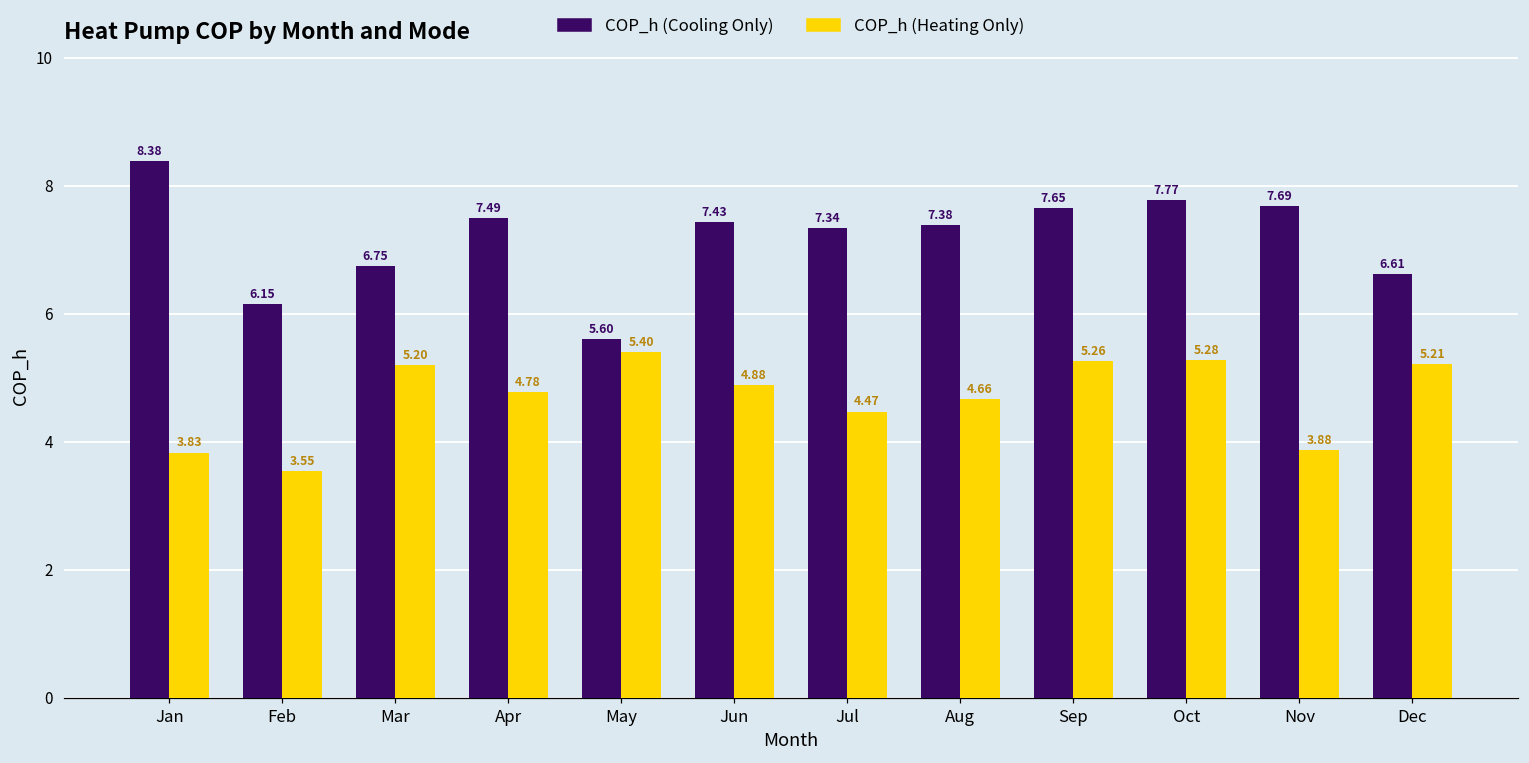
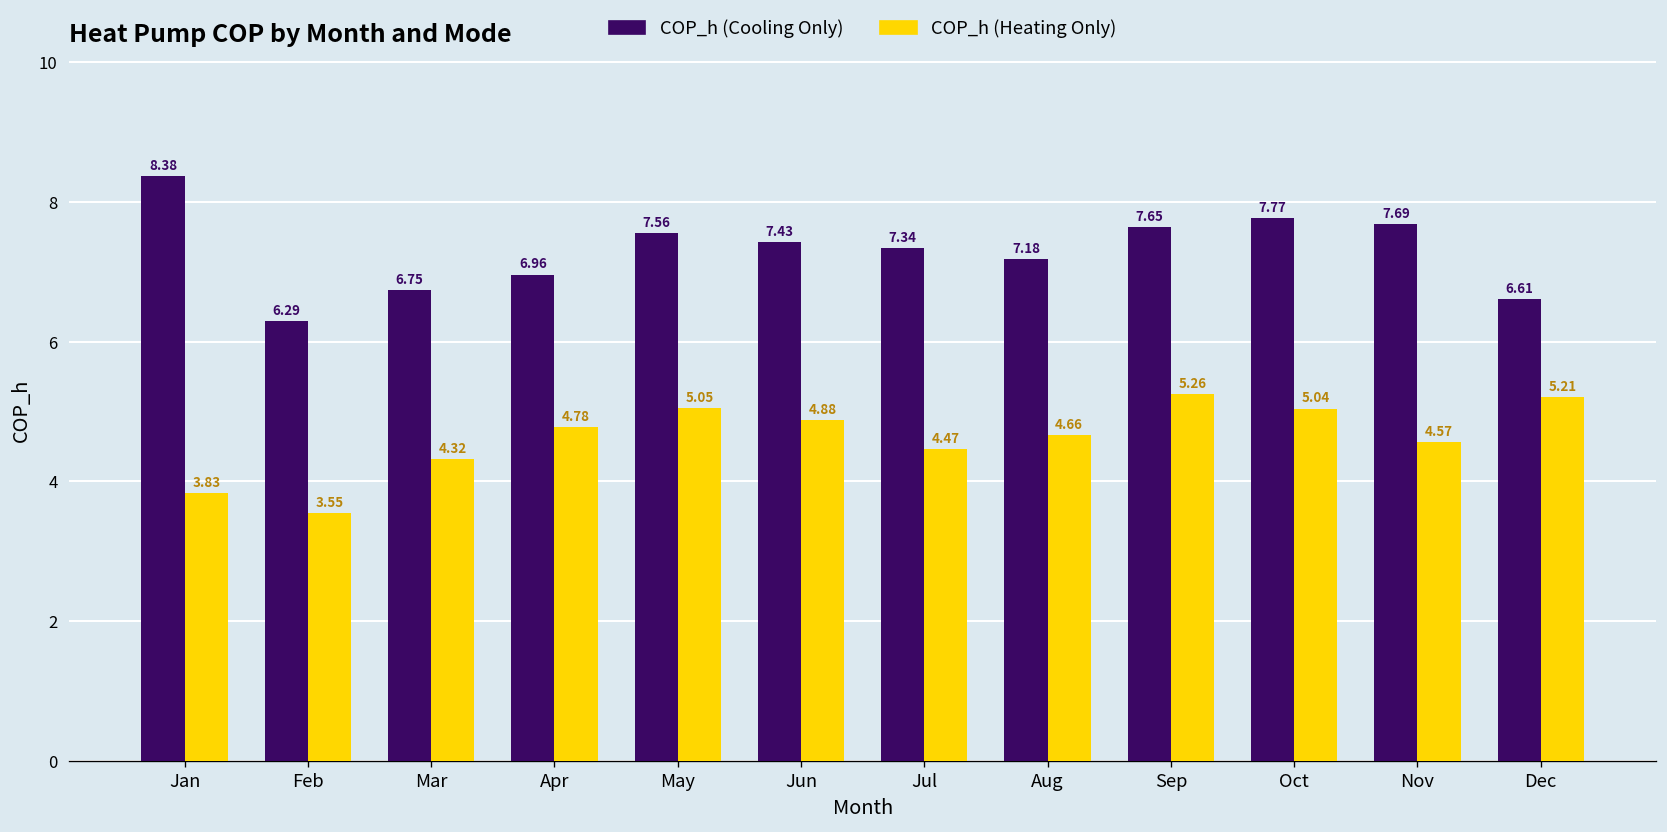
  {
    "COP_h (Cooling Only)": {
      "Jan": 8.38,
-     "Feb": 6.15,
+     "Feb": 6.29,
      "Mar": 6.75,
-     "Apr": 7.49,
-     "May": 5.60,
+     "Apr": 6.96,
+     "May": 7.56,
      "Jun": 7.43,
      "Jul": 7.34,
-     "Aug": 7.38,
+     "Aug": 7.18,
      "Sep": 7.65,
      "Oct": 7.77,
      "Nov": 7.69,
      "Dec": 6.61
    },
    "COP_h (Heating Only)": {
      "Jan": 3.83,
      "Feb": 3.55,
-     "Mar": 5.20,
+     "Mar": 4.32,
      "Apr": 4.78,
-     "May": 5.40,
+     "May": 5.05,
      "Jun": 4.88,
      "Jul": 4.47,
      "Aug": 4.66,
      "Sep": 5.26,
-     "Oct": 5.28,
-     "Nov": 3.88,
+     "Oct": 5.04,
+     "Nov": 4.57,
      "Dec": 5.21
    }
  }
